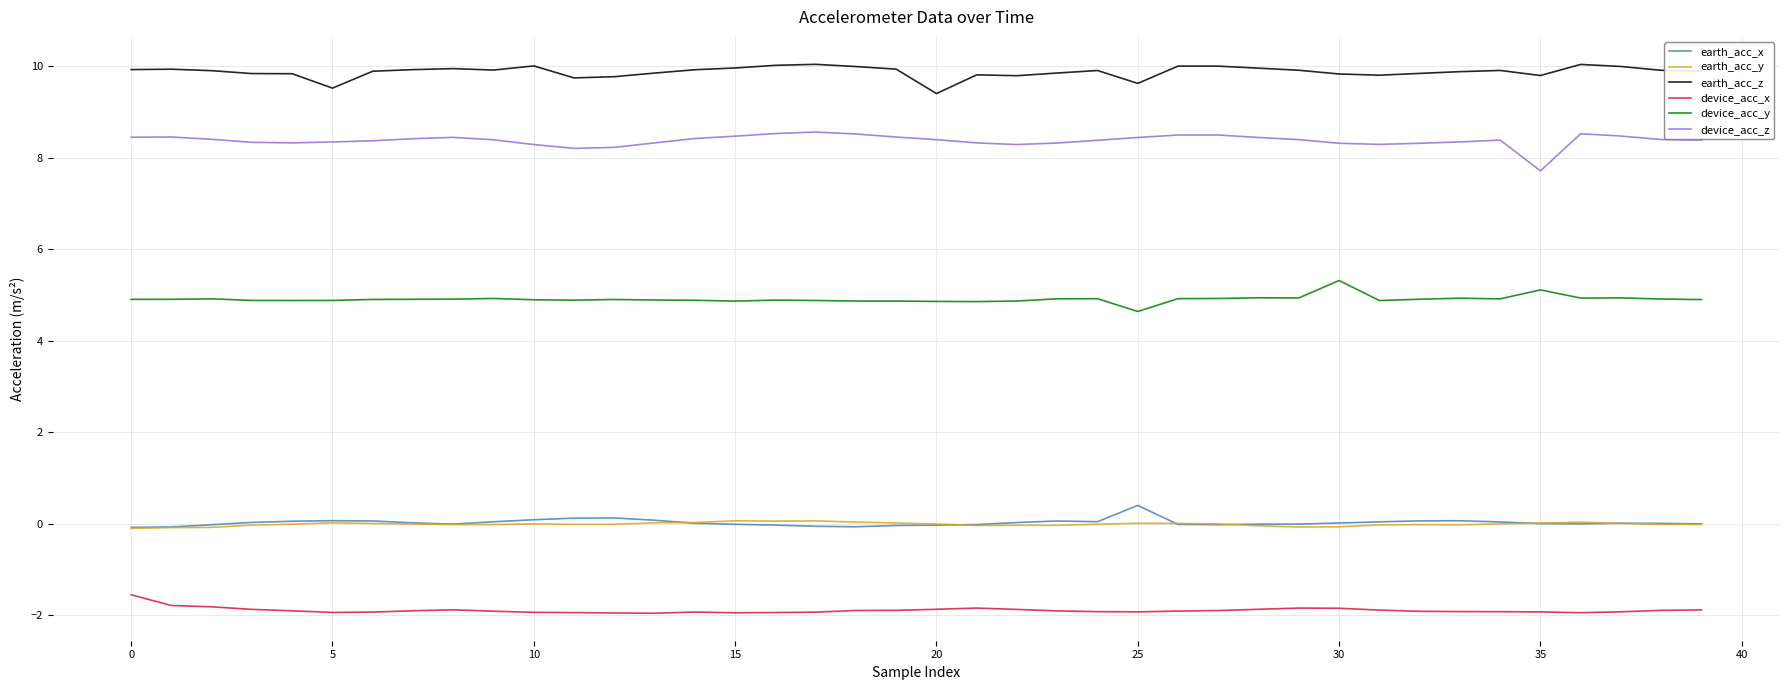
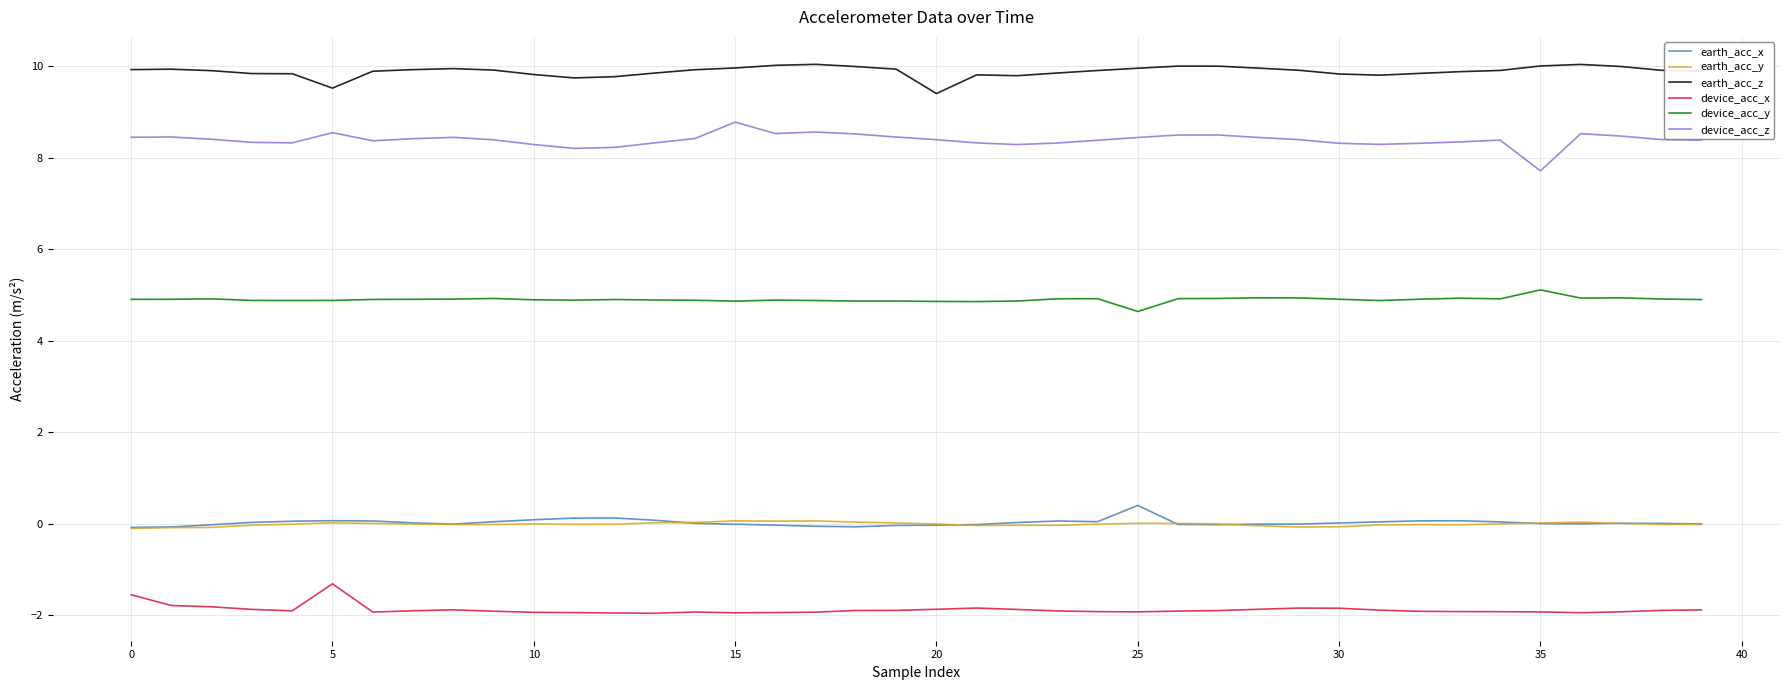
  {
    "earth_acc_x": {
      "10": 0.1,
      "15": 0.0,
      "25": 0.4,
      "30": 0.0
    },
    "earth_acc_y": {
      "10": 0.0,
      "15": 0.1,
      "25": 0.0,
      "30": -0.1
    },
    "earth_acc_z": {
      "0": 9.9,
      "5": 9.5,
-     "10": 10.0,
+     "10": 9.8,
      "15": 10.0,
      "20": 9.4,
-     "25": 9.6,
+     "25": 10.0,
      "30": 9.8,
-     "35": 9.8
+     "35": 10.0
    },
    "device_acc_x": {
      "0": -1.6,
-     "5": -1.9,
+     "5": -1.3,
      "10": -1.9,
      "15": -1.9,
      "20": -1.9,
      "25": -1.9,
      "30": -1.8,
      "35": -1.9
    },
    "device_acc_y": {
      "0": 4.9,
      "5": 4.9,
      "10": 4.9,
      "15": 4.9,
      "20": 4.9,
      "25": 4.6,
-     "30": 5.3,
+     "30": 4.9,
      "35": 5.1
    },
    "device_acc_z": {
      "0": 8.4,
-     "5": 8.3,
+     "5": 8.5,
      "10": 8.3,
-     "15": 8.5,
+     "15": 8.8,
      "20": 8.4,
      "25": 8.4,
      "30": 8.3,
      "35": 7.7
    }
  }
